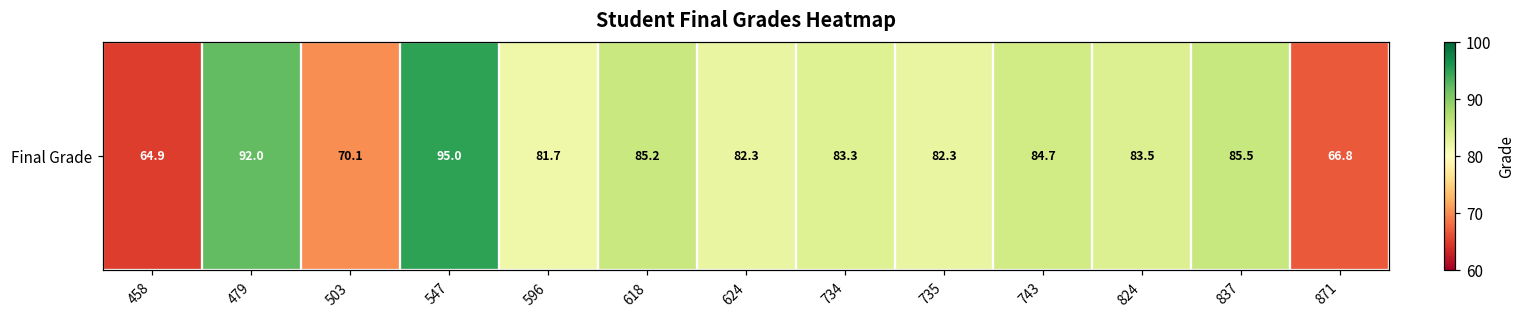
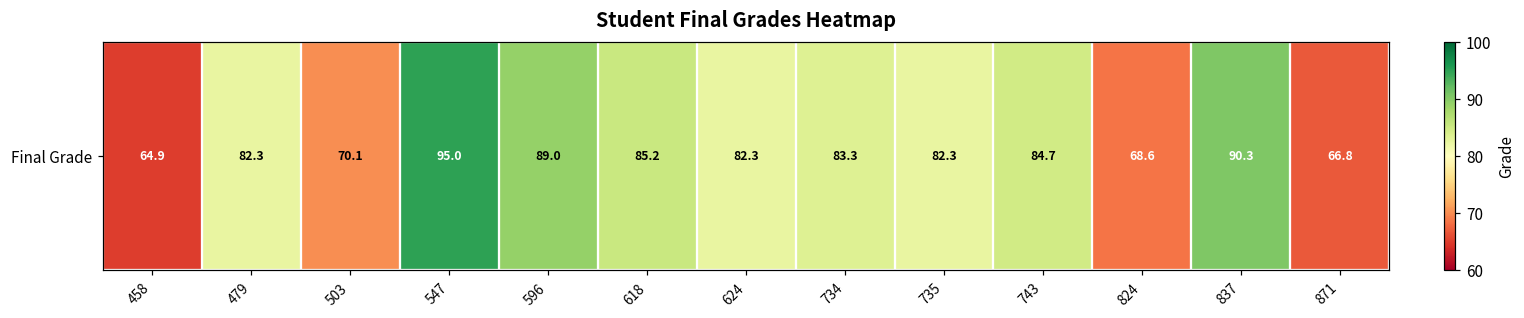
  {
    "Final Grade": {
      "458": 64.9,
-     "479": 92.0,
+     "479": 82.3,
      "503": 70.1,
      "547": 95.0,
-     "596": 81.7,
+     "596": 89.0,
      "618": 85.2,
      "624": 82.3,
      "734": 83.3,
      "735": 82.3,
      "743": 84.7,
-     "824": 83.5,
-     "837": 85.5,
+     "824": 68.6,
+     "837": 90.3,
      "871": 66.8
    }
  }
